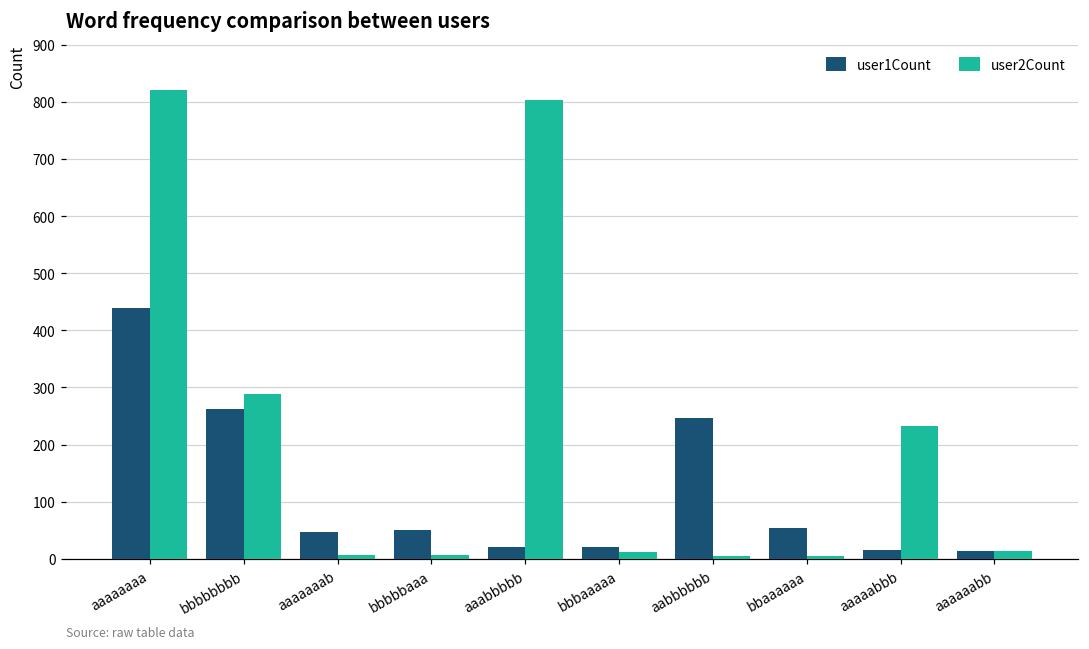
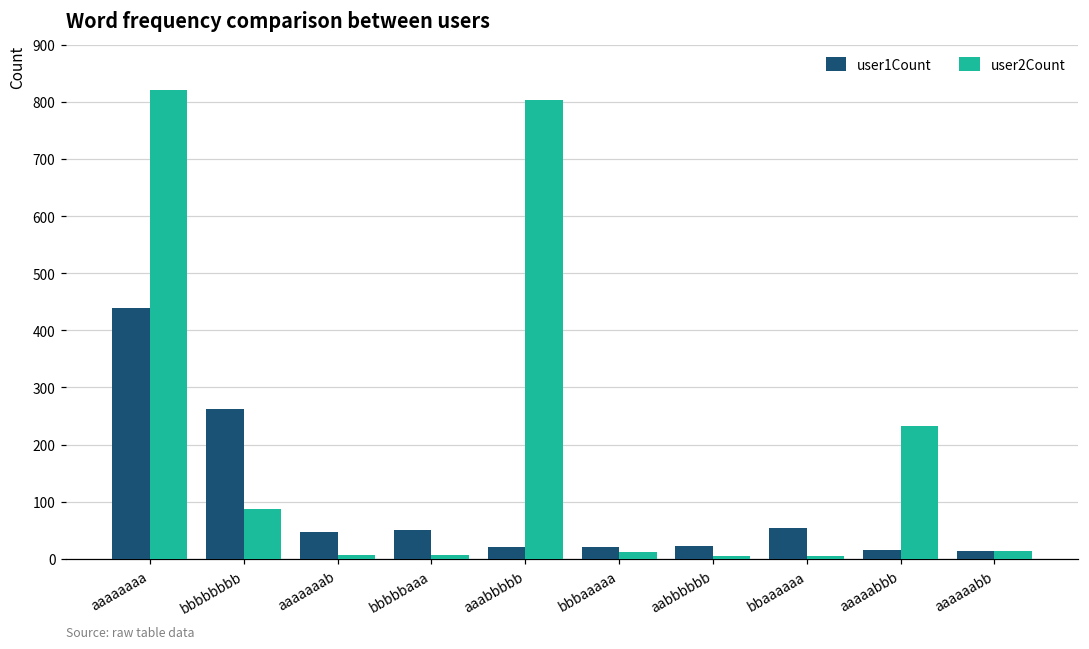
  {
    "user1Count": {
      "aaaaaaaa": 440,
      "bbbbbbbb": 260,
      "aaaaaaab": 50,
      "bbbbbaaa": 50,
      "aaabbbbb": 20,
      "bbbaaaaa": 20,
-     "aabbbbbb": 250,
+     "aabbbbbb": 20,
      "bbaaaaaa": 50,
      "aaaaabbb": 20,
      "aaaaaabb": 10
    },
    "user2Count": {
      "aaaaaaaa": 820,
-     "bbbbbbbb": 290,
+     "bbbbbbbb": 90,
      "aaaaaaab": 10,
      "bbbbbaaa": 10,
      "aaabbbbb": 800,
      "bbbaaaaa": 10,
      "bbaaaaaa": 10,
      "aaaaabbb": 230,
      "aaaaaabb": 10
    }
  }
